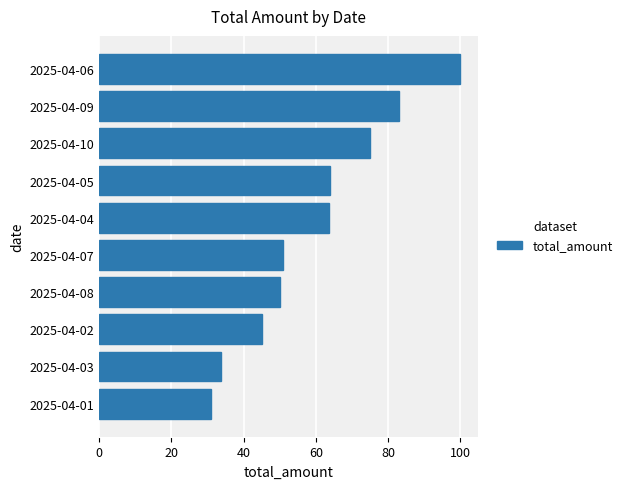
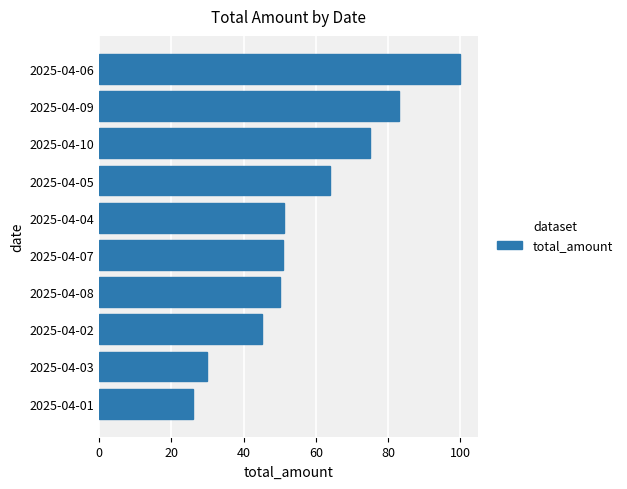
  {
    "2025-04-06": 100,
    "2025-04-09": 83,
    "2025-04-10": 75,
    "2025-04-05": 64,
-   "2025-04-04": 64,
+   "2025-04-04": 51,
    "2025-04-07": 51,
    "2025-04-08": 50,
    "2025-04-02": 45,
-   "2025-04-03": 34,
-   "2025-04-01": 31
+   "2025-04-03": 30,
+   "2025-04-01": 26
  }
